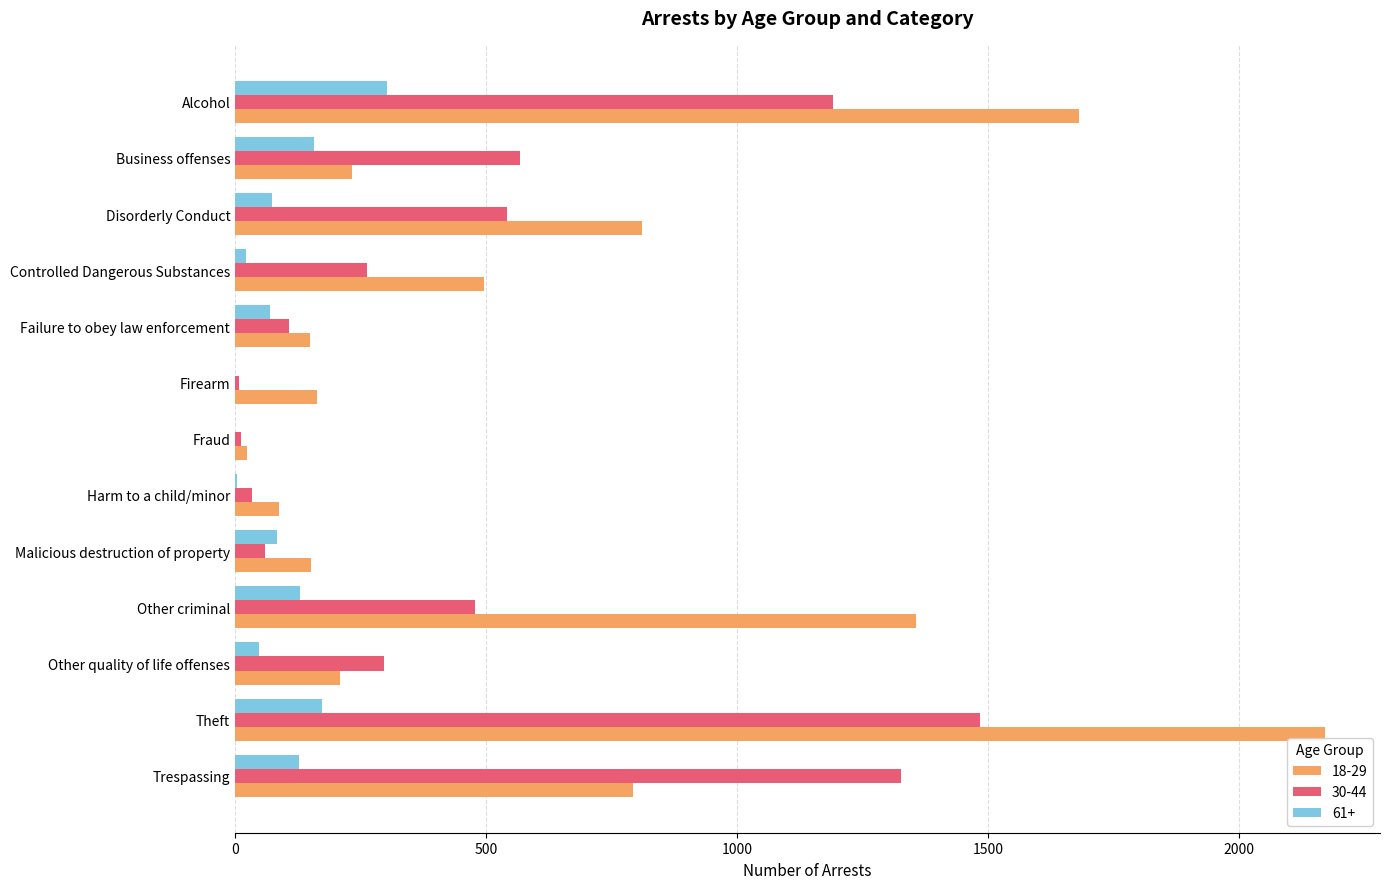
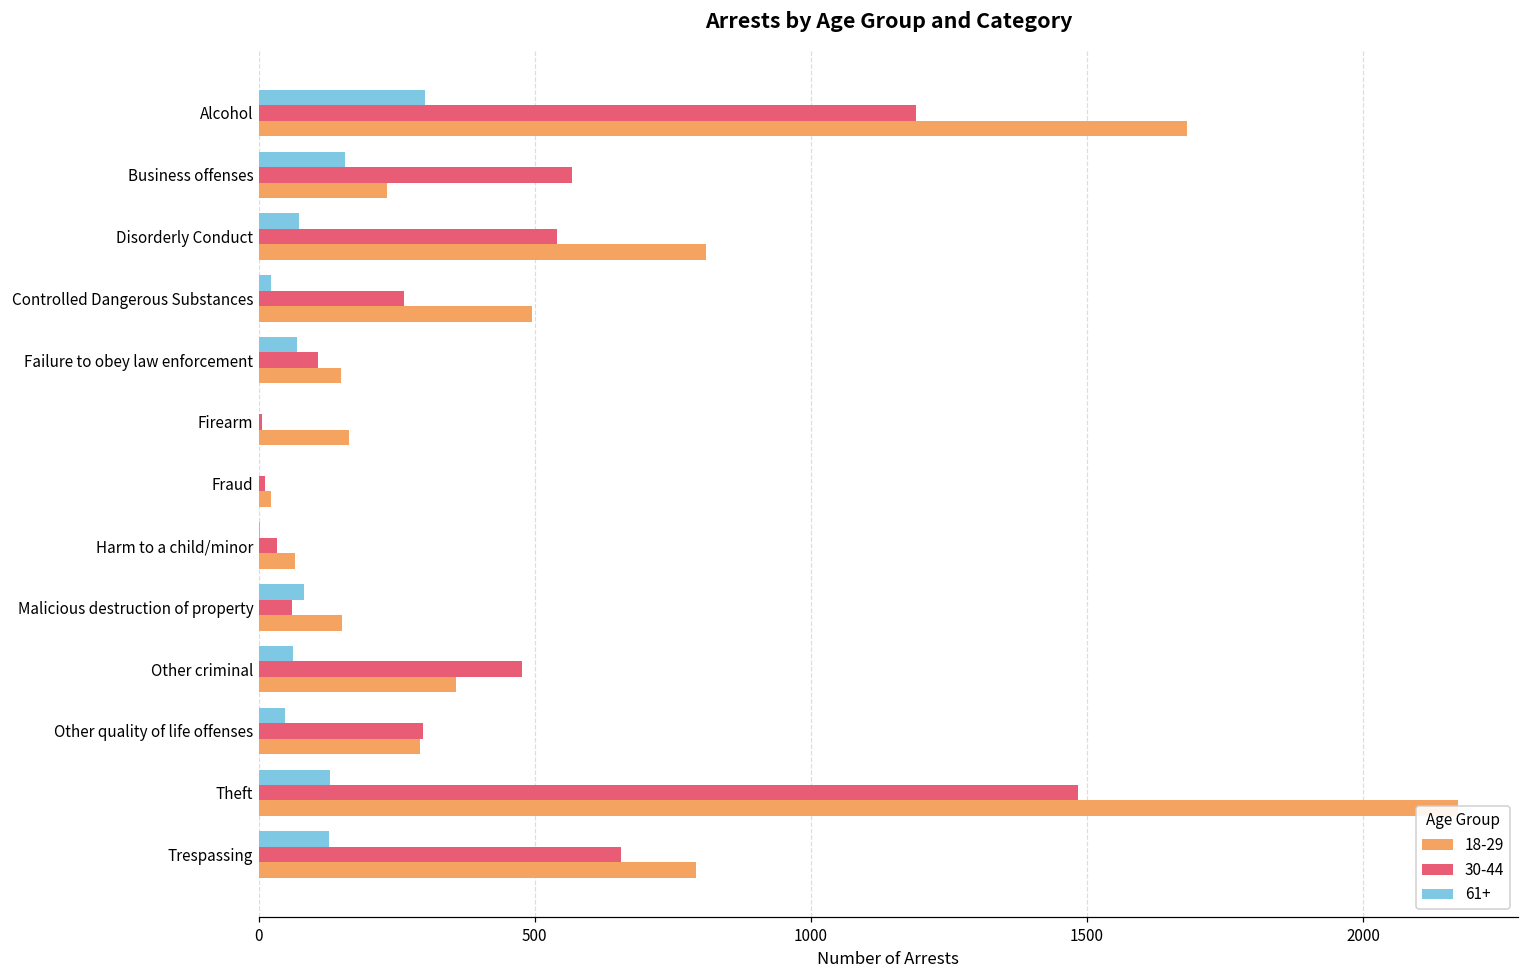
  {
    "18-29": {
      "Alcohol": 1680,
      "Business offenses": 230,
      "Disorderly Conduct": 810,
      "Controlled Dangerous Substances": 500,
      "Failure to obey law enforcement": 150,
      "Firearm": 160,
      "Fraud": 20,
-     "Harm to a child/minor": 90,
+     "Harm to a child/minor": 70,
      "Malicious destruction of property": 150,
-     "Other criminal": 1360,
-     "Other quality of life offenses": 210,
+     "Other criminal": 360,
+     "Other quality of life offenses": 290,
      "Theft": 2170,
      "Trespassing": 790
    },
    "30-44": {
      "Alcohol": 1190,
      "Business offenses": 570,
      "Disorderly Conduct": 540,
      "Controlled Dangerous Substances": 260,
      "Failure to obey law enforcement": 110,
      "Firearm": 10,
      "Fraud": 10,
      "Harm to a child/minor": 30,
      "Malicious destruction of property": 60,
      "Other criminal": 480,
      "Other quality of life offenses": 300,
      "Theft": 1480,
-     "Trespassing": 1330
+     "Trespassing": 660
    },
    "61+": {
      "Alcohol": 300,
      "Business offenses": 160,
      "Disorderly Conduct": 70,
      "Controlled Dangerous Substances": 20,
      "Failure to obey law enforcement": 70,
      "Firearm": 0,
      "Fraud": 0,
      "Malicious destruction of property": 80,
-     "Other criminal": 130,
+     "Other criminal": 60,
      "Other quality of life offenses": 50,
-     "Theft": 170,
+     "Theft": 130,
      "Trespassing": 130
    }
  }
